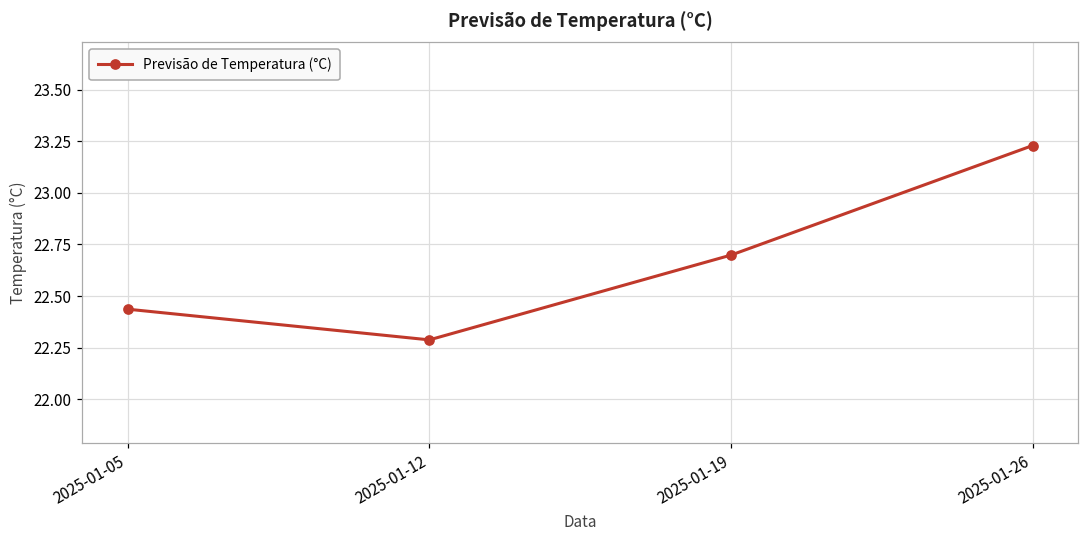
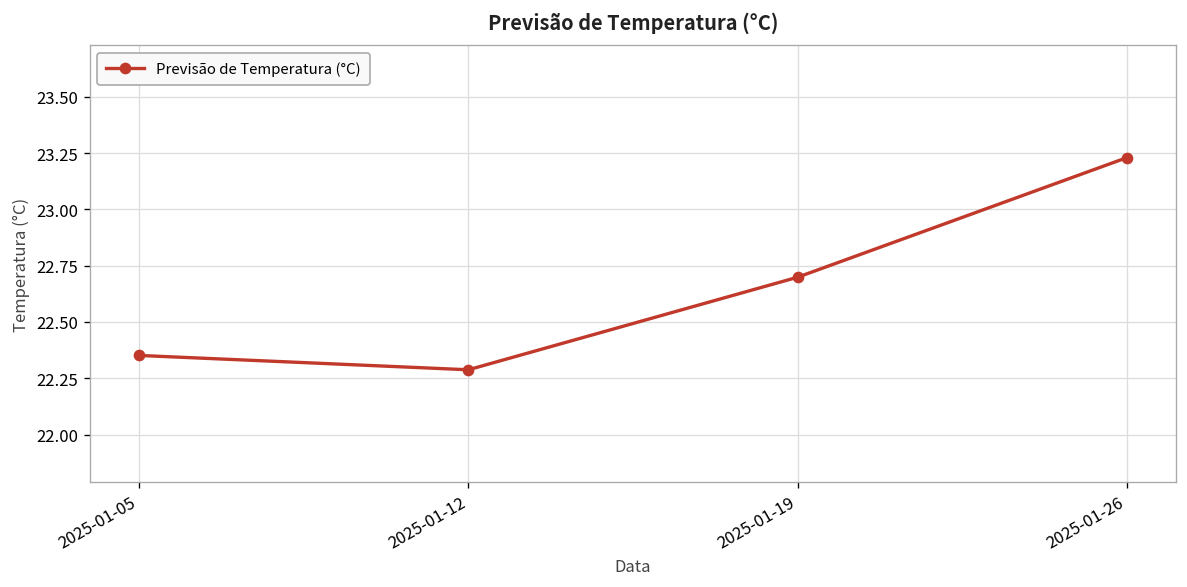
  {
-   "2025-01-05": 22.44,
+   "2025-01-05": 22.35,
    "2025-01-12": 22.29,
    "2025-01-19": 22.70,
    "2025-01-26": 23.23
  }
